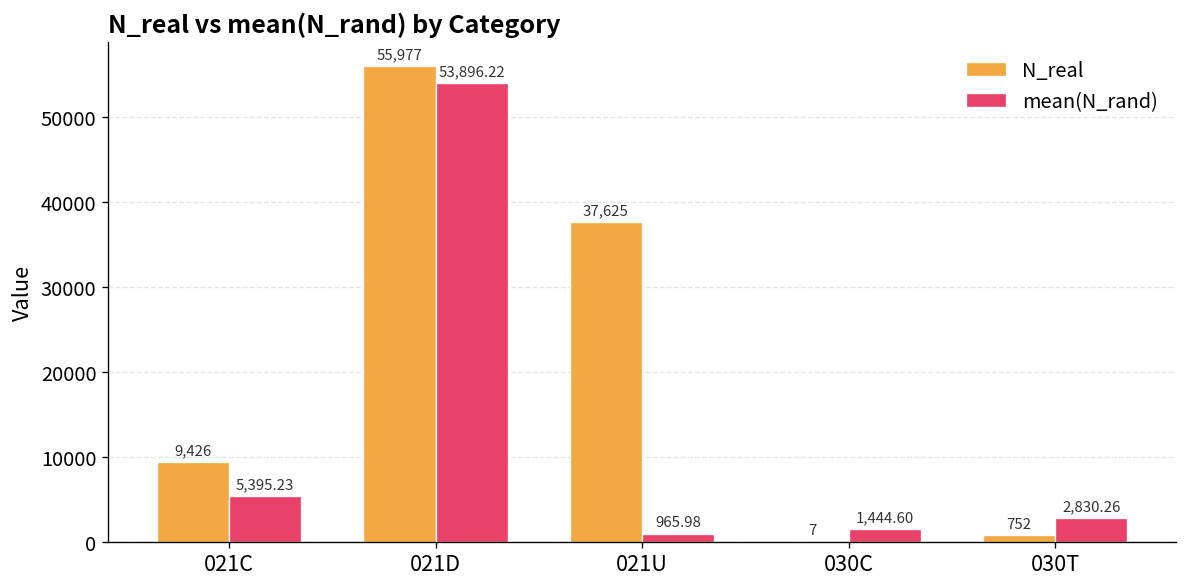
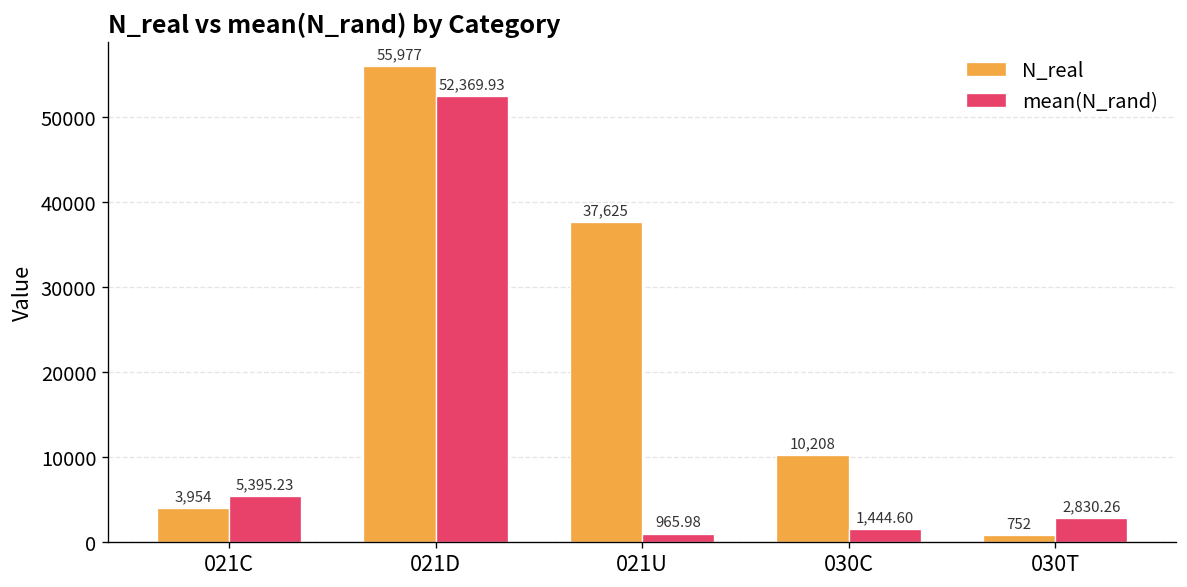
  {
    "N_real": {
-     "021C": "9,426",
+     "021C": "3,954",
      "021D": "55,977",
      "021U": "37,625",
-     "030C": "7",
+     "030C": "10,208",
      "030T": "752"
    },
    "mean(N_rand)": {
      "021C": "5,395.23",
-     "021D": "53,896.22",
+     "021D": "52,369.93",
      "021U": "965.98",
      "030C": "1,444.60",
      "030T": "2,830.26"
    }
  }
